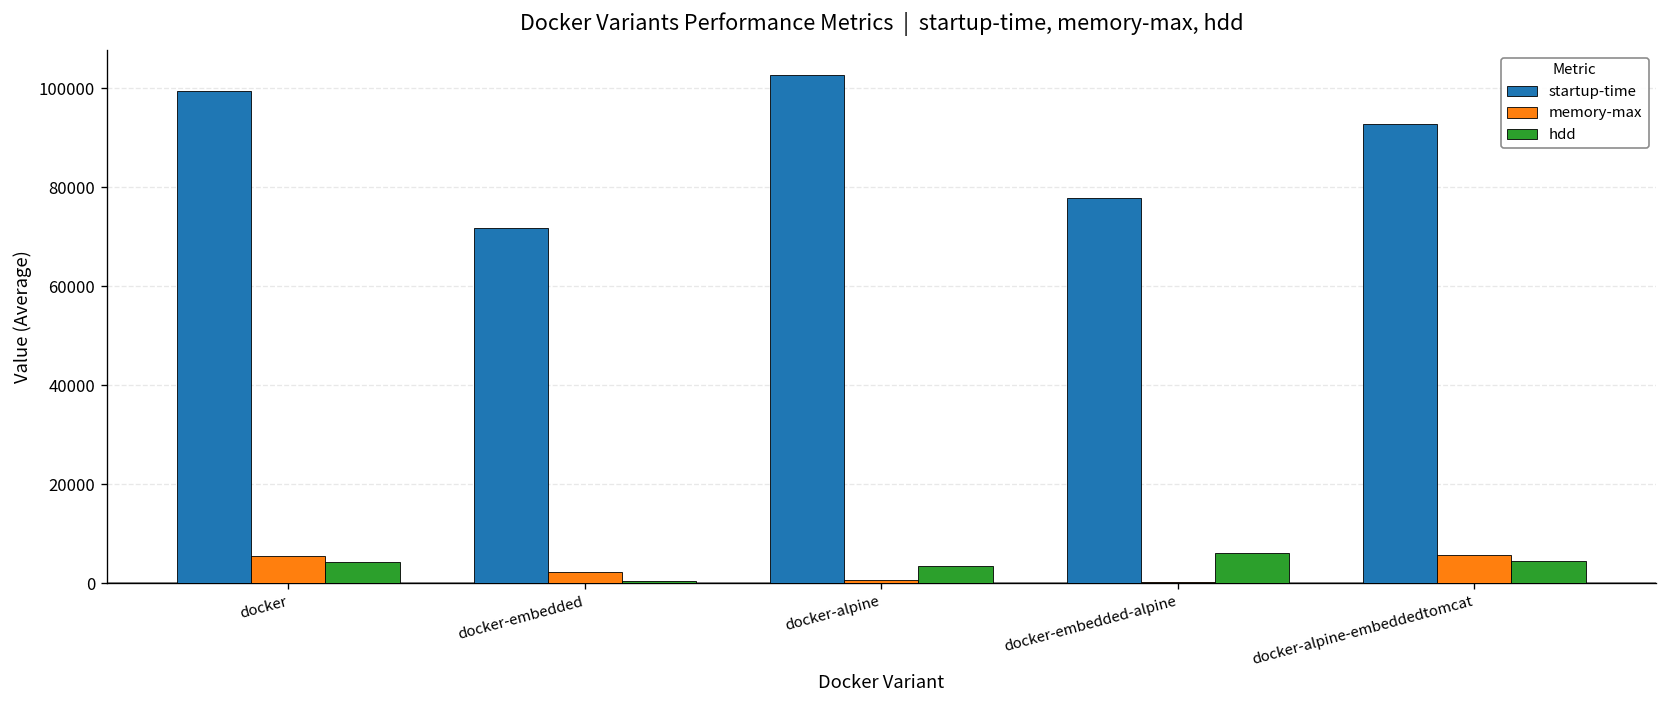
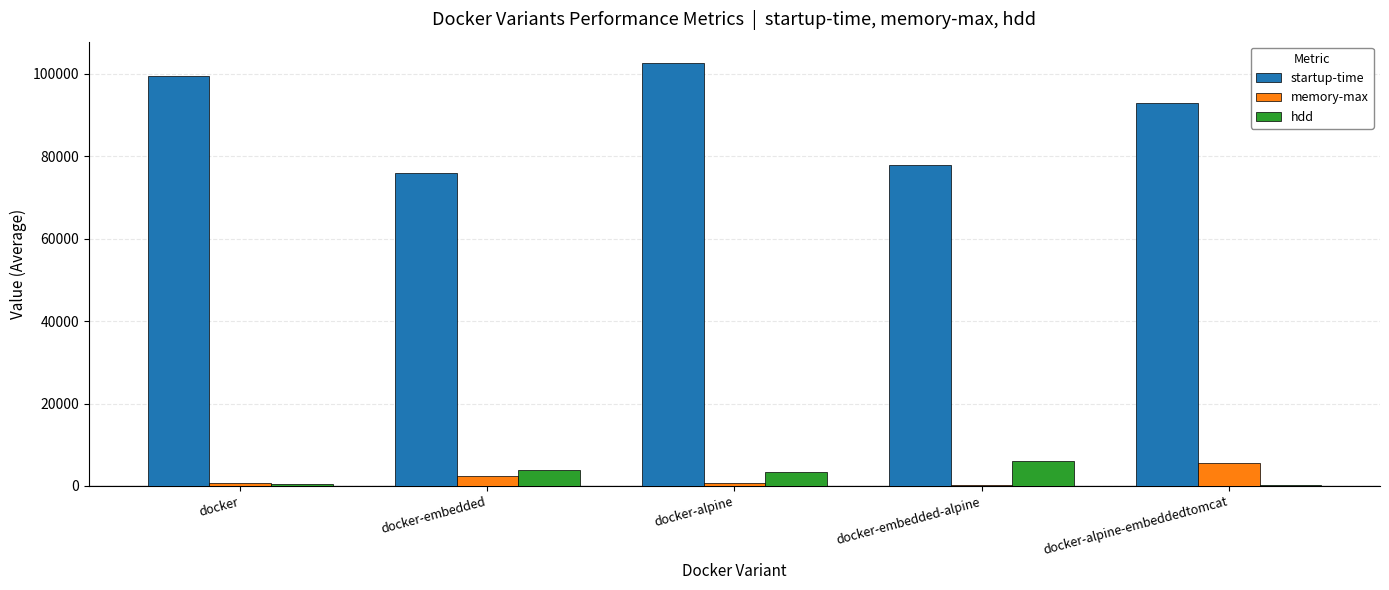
  {
    "startup-time": {
      "docker": 99000,
-     "docker-embedded": 72000,
+     "docker-embedded": 76000,
      "docker-alpine": 103000,
      "docker-embedded-alpine": 78000,
      "docker-alpine-embeddedtomcat": 93000
    },
    "memory-max": {
-     "docker": 6000,
+     "docker": 1000,
      "docker-embedded": 2000,
      "docker-alpine-embeddedtomcat": 6000
    },
    "hdd": {
-     "docker": 4000,
-     "docker-embedded": 0,
+     "docker": 1000,
+     "docker-embedded": 4000,
      "docker-alpine": 3000,
      "docker-embedded-alpine": 6000,
-     "docker-alpine-embeddedtomcat": 5000
+     "docker-alpine-embeddedtomcat": 0
    }
  }
